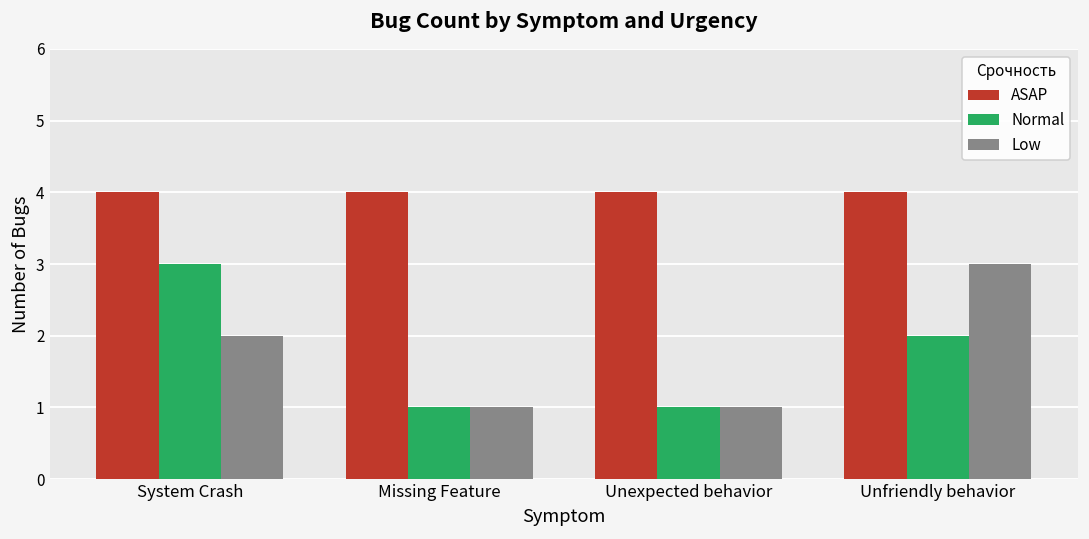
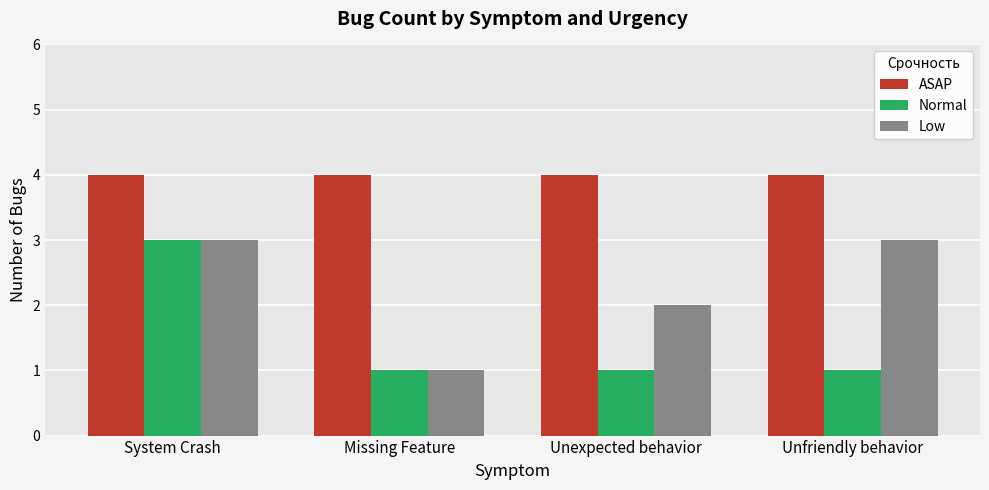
  {
    "ASAP": {
      "System Crash": 4,
      "Missing Feature": 4,
      "Unexpected behavior": 4,
      "Unfriendly behavior": 4
    },
    "Normal": {
      "System Crash": 3,
      "Missing Feature": 1,
      "Unexpected behavior": 1,
-     "Unfriendly behavior": 2
+     "Unfriendly behavior": 1
    },
    "Low": {
-     "System Crash": 2,
+     "System Crash": 3,
      "Missing Feature": 1,
-     "Unexpected behavior": 1,
+     "Unexpected behavior": 2,
      "Unfriendly behavior": 3
    }
  }
